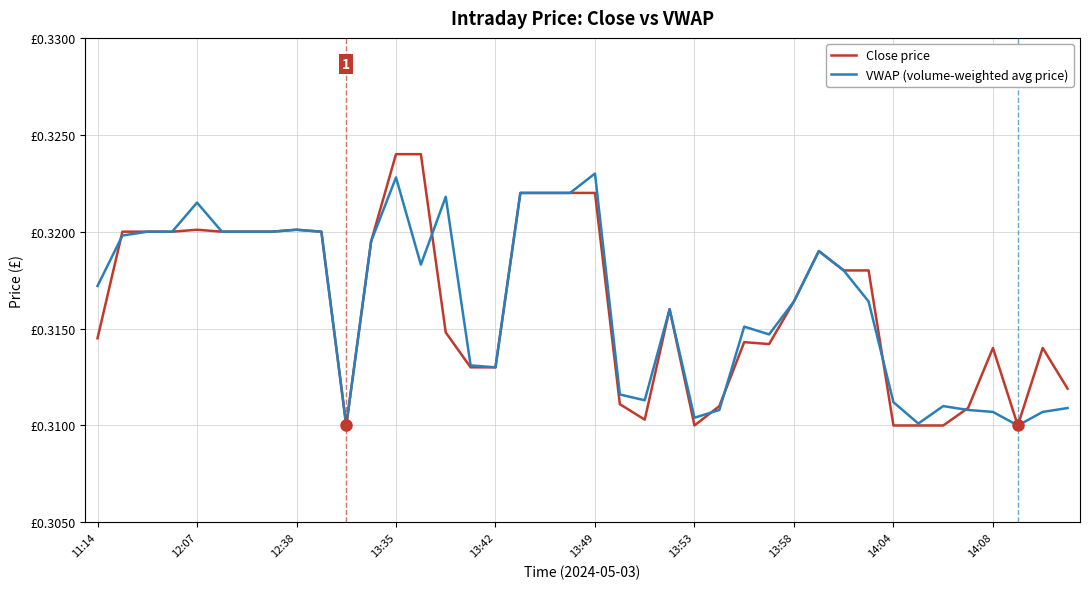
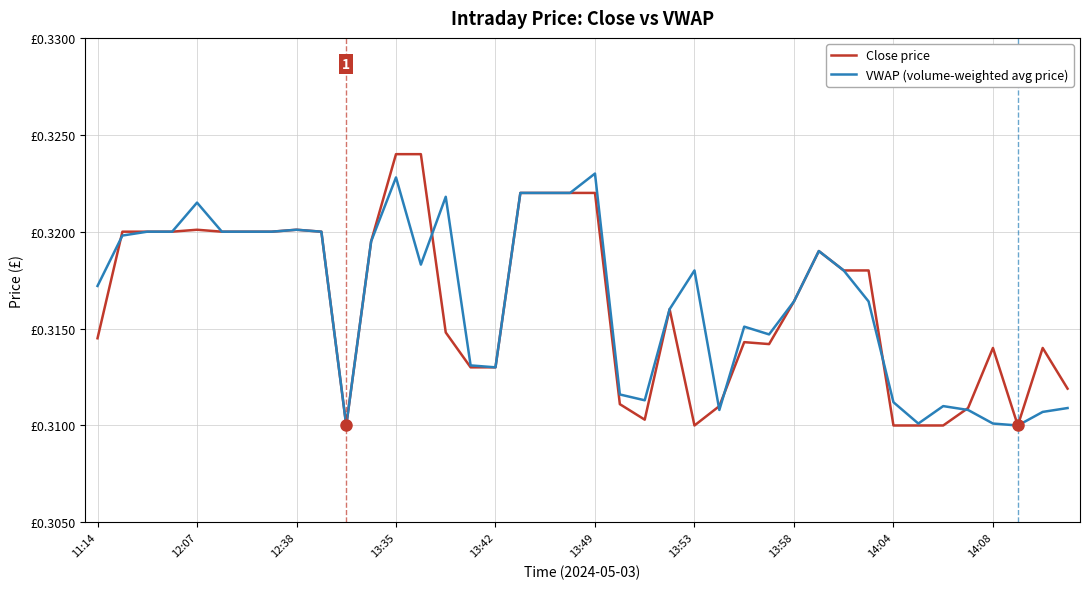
  {
    "VWAP (volume-weighted avg price)": {
      "11:14": "£0.3172",
      "12:07": "£0.3215",
      "13:35": "£0.3228",
      "13:49": "£0.3230",
-     "13:53": "£0.3104",
+     "13:53": "£0.3180",
      "14:04": "£0.3112",
-     "14:08": "£0.3107"
+     "14:08": "£0.3101"
    }
  }
